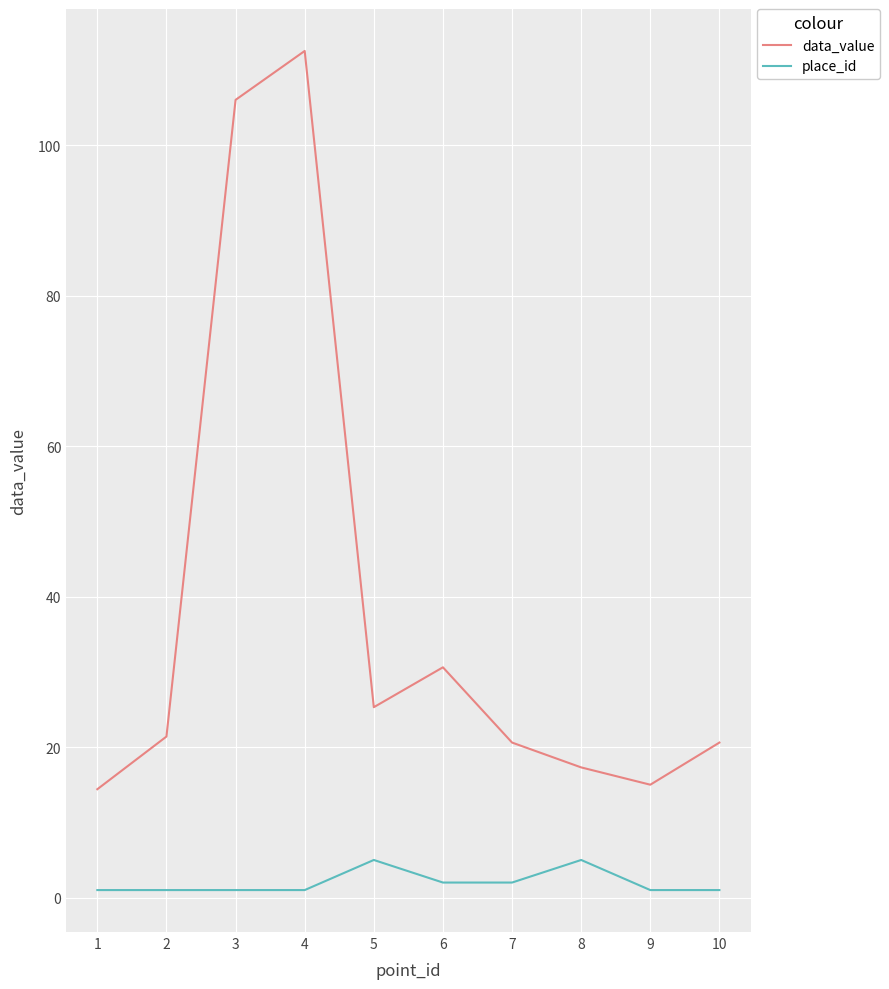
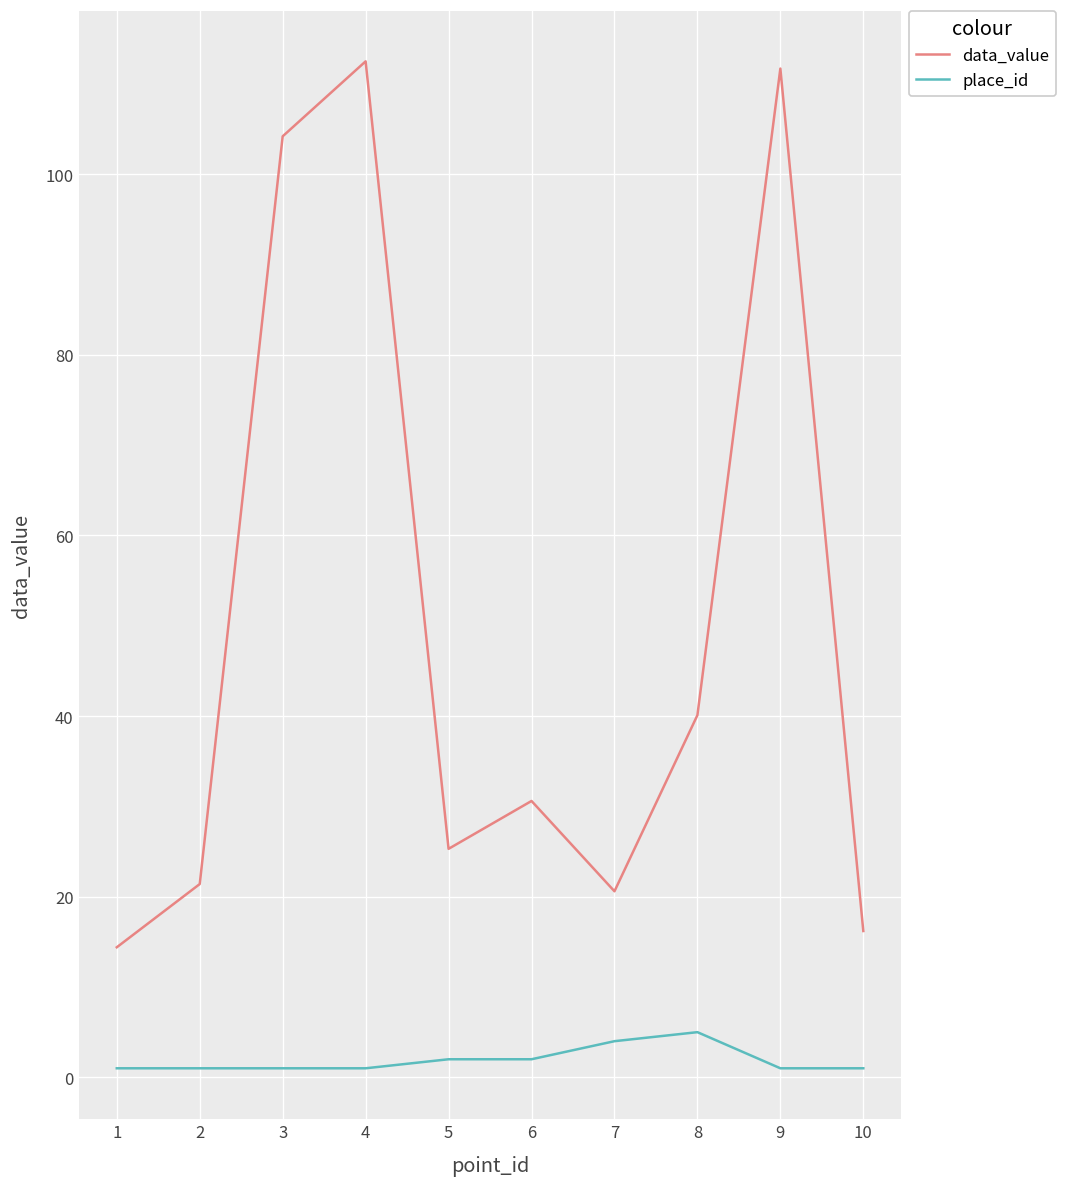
  {
    "data_value": {
      "1": 14,
      "2": 21,
-     "3": 106,
+     "3": 104,
      "4": 113,
      "5": 25,
      "6": 31,
      "7": 21,
-     "8": 17,
-     "9": 15,
-     "10": 21
+     "8": 40,
+     "9": 112,
+     "10": 16
    },
    "place_id": {
      "1": 1,
      "2": 1,
      "3": 1,
      "4": 1,
-     "5": 5,
+     "5": 2,
      "6": 2,
-     "7": 2,
+     "7": 4,
      "8": 5,
      "9": 1,
      "10": 1
    }
  }
